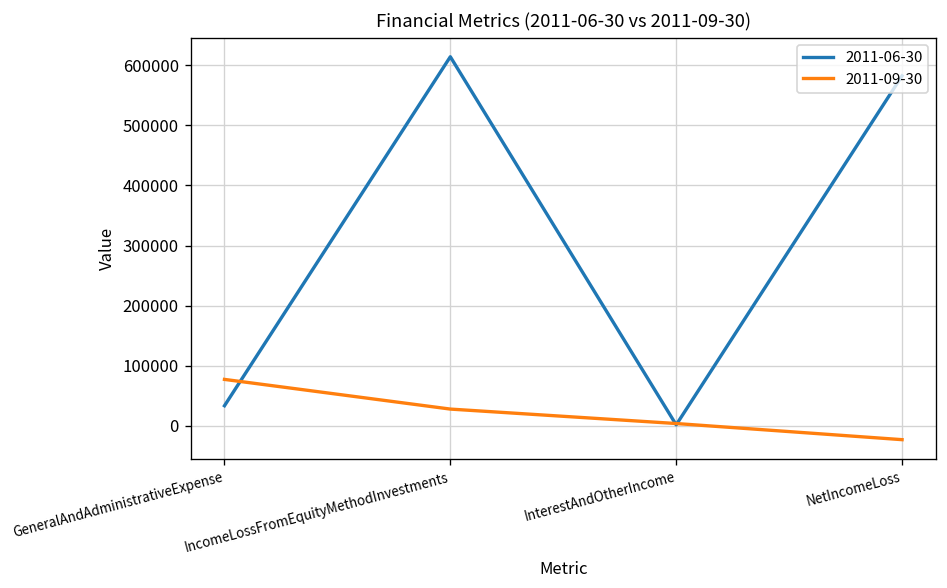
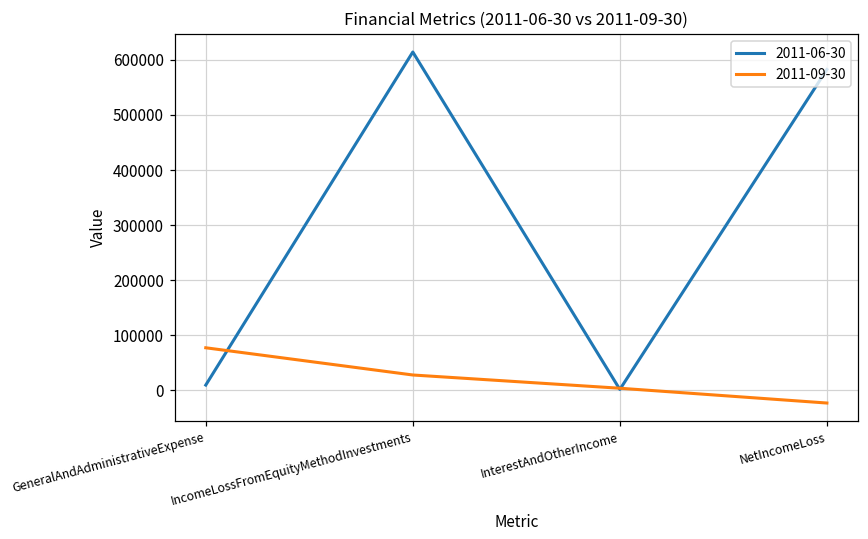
  {
    "2011-06-30": {
-     "GeneralAndAdministrativeExpense": 30000,
+     "GeneralAndAdministrativeExpense": 10000,
      "IncomeLossFromEquityMethodInvestments": 610000
    },
    "2011-09-30": {
      "GeneralAndAdministrativeExpense": 80000,
      "IncomeLossFromEquityMethodInvestments": 30000,
      "NetIncomeLoss": -20000
    }
  }
